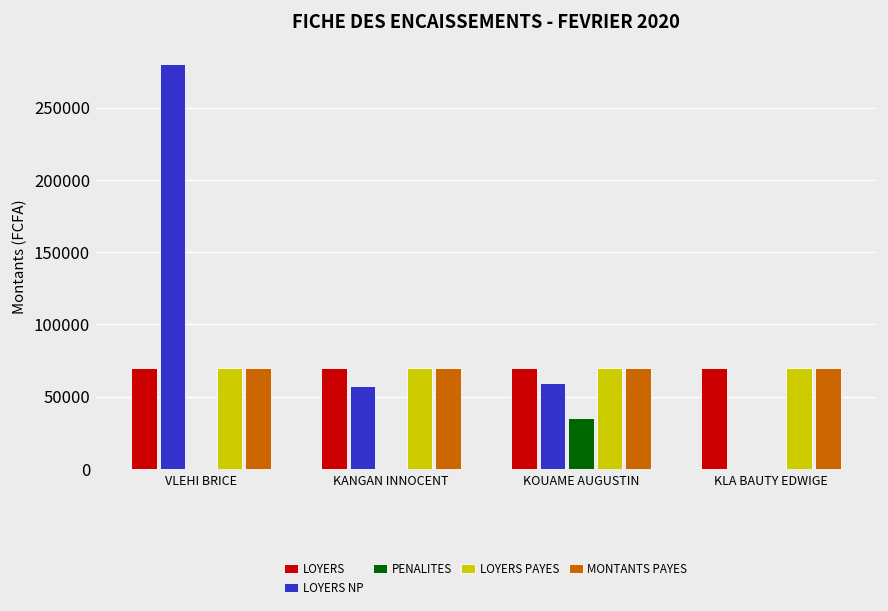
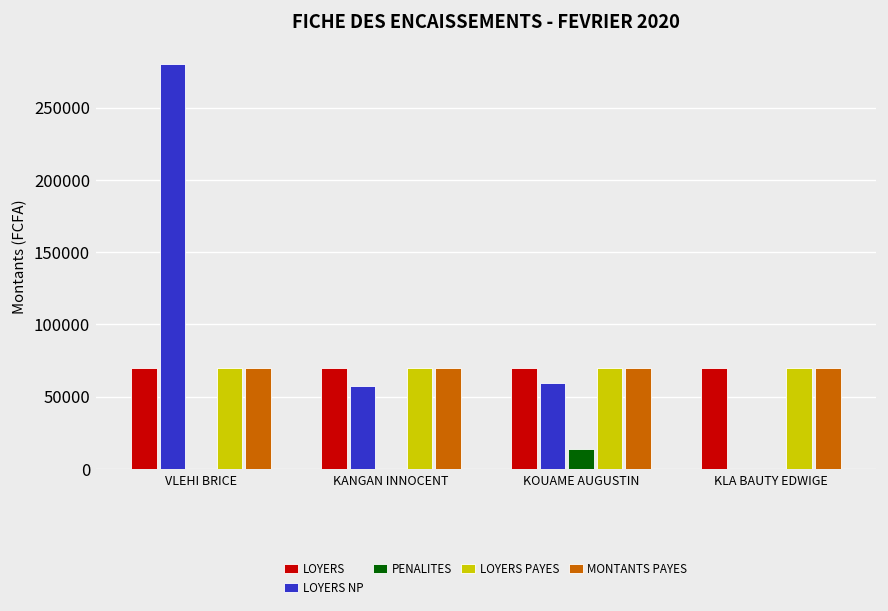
  {
    "LOYERS": {
      "VLEHI BRICE": 70000,
      "KANGAN INNOCENT": 70000,
      "KOUAME AUGUSTIN": 70000,
      "KLA BAUTY EDWIGE": 70000
    },
    "LOYERS NP": {
      "VLEHI BRICE": 280000,
      "KANGAN INNOCENT": 58000,
      "KOUAME AUGUSTIN": 59000,
      "KLA BAUTY EDWIGE": 0
    },
    "PENALITES": {
      "VLEHI BRICE": 0,
      "KANGAN INNOCENT": 0,
-     "KOUAME AUGUSTIN": 35000,
+     "KOUAME AUGUSTIN": 14000,
      "KLA BAUTY EDWIGE": 0
    },
    "LOYERS PAYES": {
      "VLEHI BRICE": 70000,
      "KANGAN INNOCENT": 70000,
      "KOUAME AUGUSTIN": 70000,
      "KLA BAUTY EDWIGE": 70000
    },
    "MONTANTS PAYES": {
      "VLEHI BRICE": 70000,
      "KANGAN INNOCENT": 70000,
      "KOUAME AUGUSTIN": 70000,
      "KLA BAUTY EDWIGE": 70000
    }
  }
